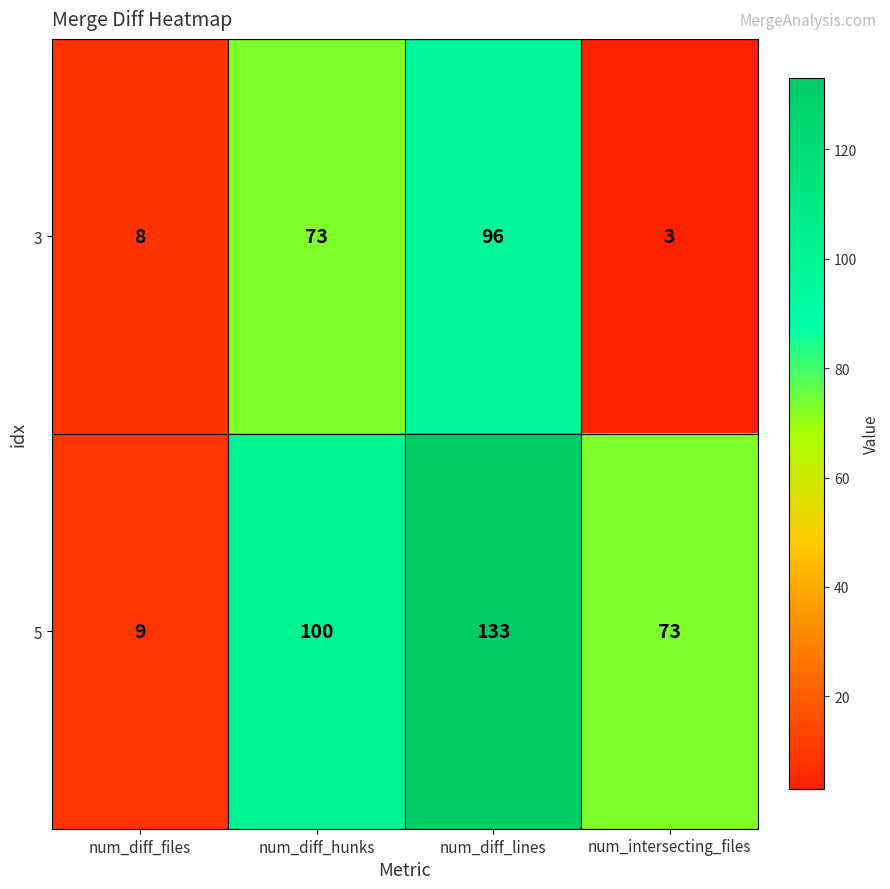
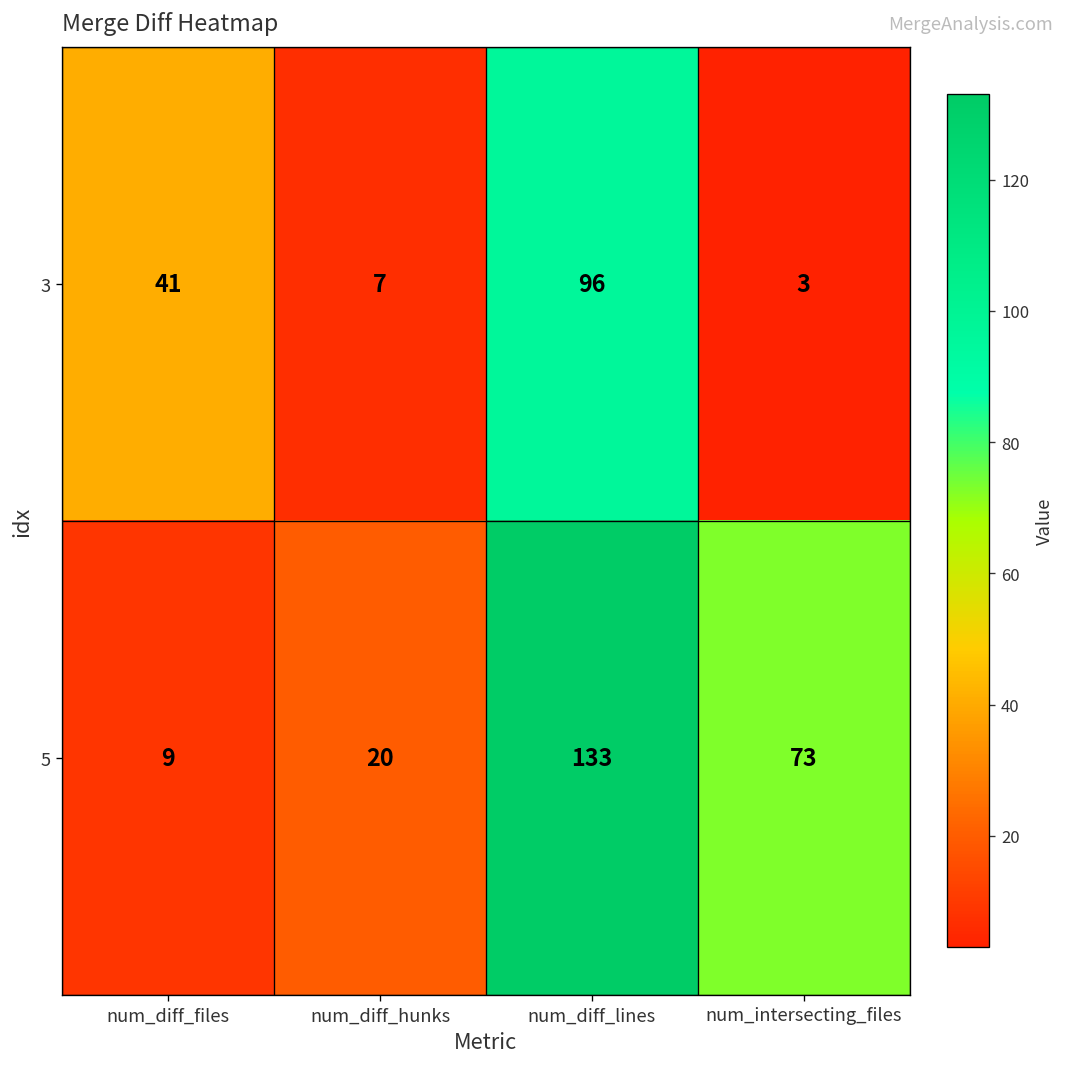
  {
    "3": {
-     "num_diff_files": 8,
-     "num_diff_hunks": 73,
+     "num_diff_files": 41,
+     "num_diff_hunks": 7,
      "num_diff_lines": 96,
      "num_intersecting_files": 3
    },
    "5": {
      "num_diff_files": 9,
-     "num_diff_hunks": 100,
+     "num_diff_hunks": 20,
      "num_diff_lines": 133,
      "num_intersecting_files": 73
    }
  }
